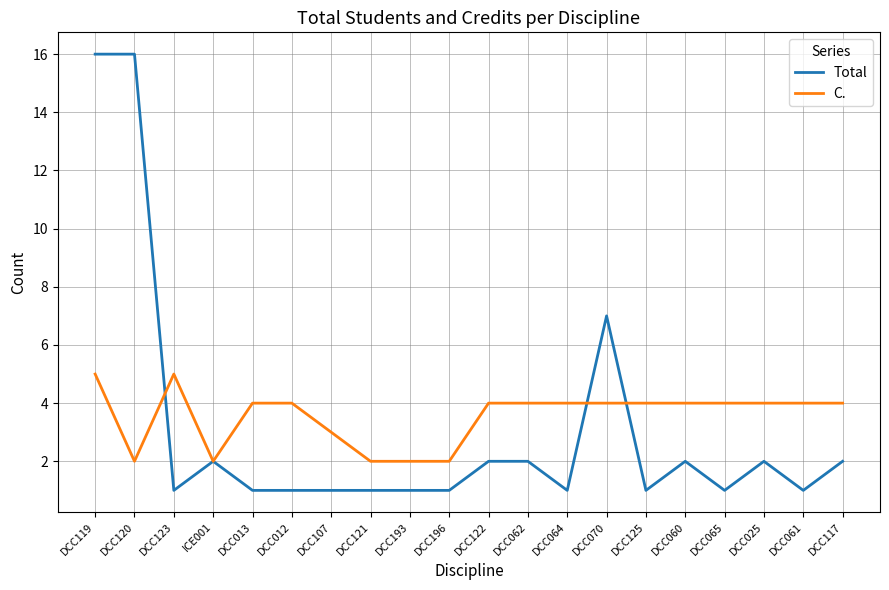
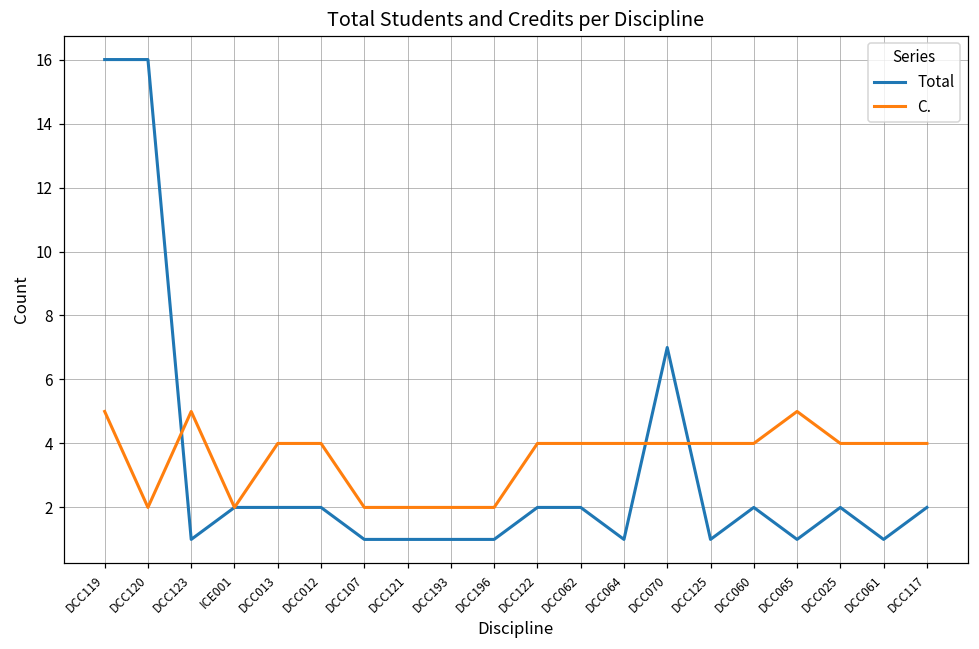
  {
    "Total": {
      "DCC119": 16,
      "DCC120": 16,
      "DCC123": 1,
-     "DCC013": 1,
-     "DCC012": 1,
+     "DCC013": 2,
+     "DCC012": 2,
      "DCC107": 1,
      "DCC121": 1,
      "DCC193": 1,
      "DCC196": 1,
      "DCC122": 2,
      "DCC062": 2,
      "DCC064": 1,
      "DCC070": 7,
      "DCC125": 1,
      "DCC060": 2,
      "DCC065": 1,
      "DCC025": 2,
      "DCC061": 1,
      "DCC117": 2
    },
    "C.": {
      "DCC119": 5,
      "DCC120": 2,
      "DCC123": 5,
      "DCC013": 4,
      "DCC012": 4,
-     "DCC107": 3,
+     "DCC107": 2,
      "DCC121": 2,
      "DCC193": 2,
      "DCC196": 2,
      "DCC122": 4,
      "DCC062": 4,
      "DCC064": 4,
      "DCC070": 4,
      "DCC125": 4,
      "DCC060": 4,
-     "DCC065": 4,
+     "DCC065": 5,
      "DCC025": 4,
      "DCC061": 4,
      "DCC117": 4
    }
  }
